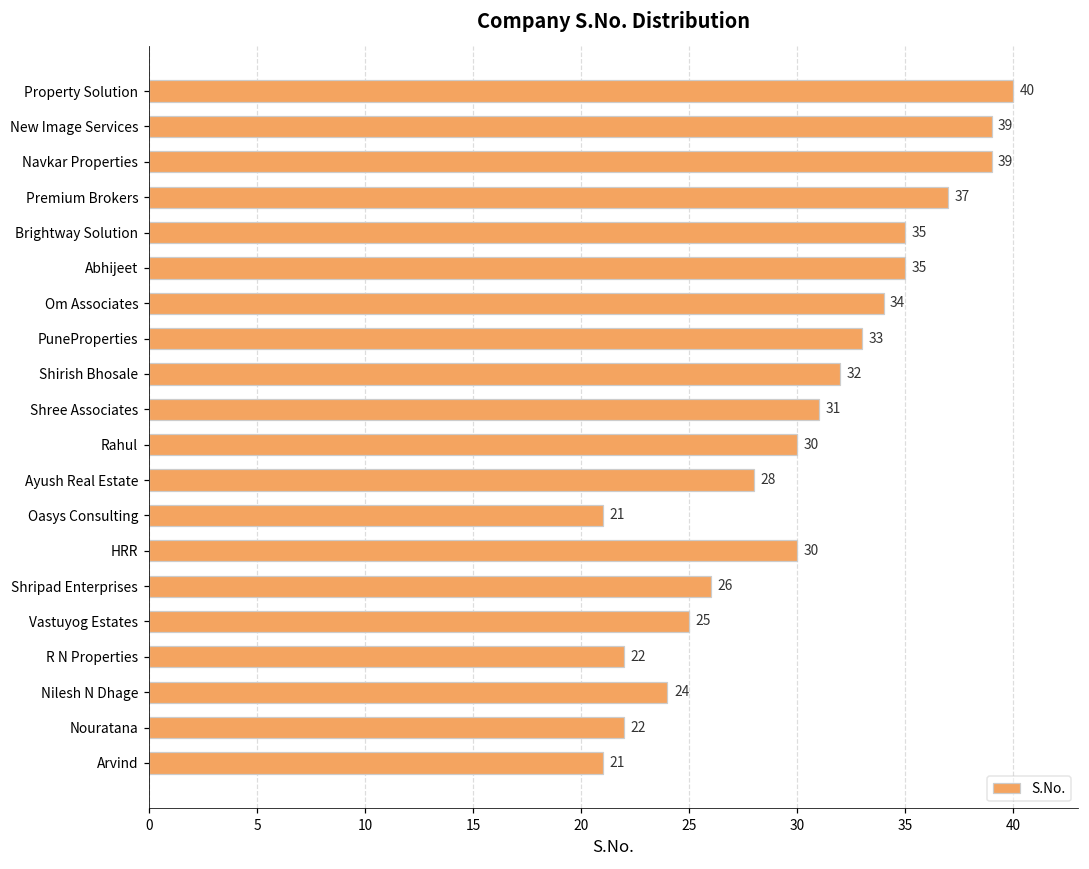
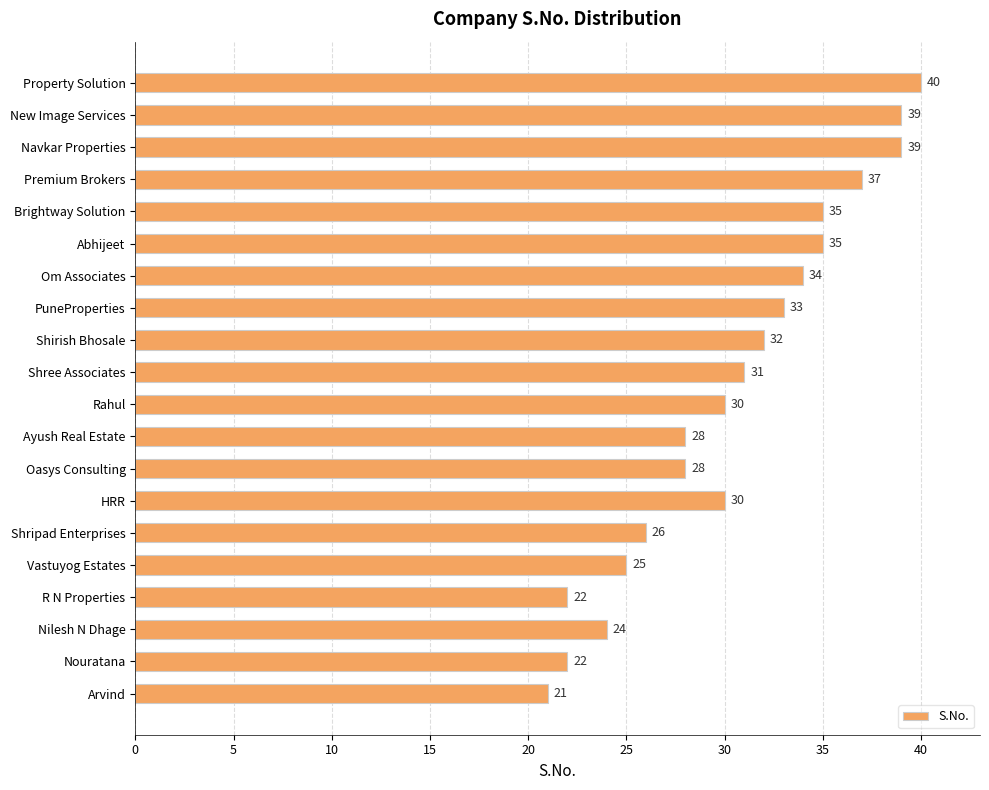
  {
    "Property Solution": 40,
    "New Image Services": 39,
    "Navkar Properties": 39,
    "Premium Brokers": 37,
    "Brightway Solution": 35,
    "Abhijeet": 35,
    "Om Associates": 34,
    "PuneProperties": 33,
    "Shirish Bhosale": 32,
    "Shree Associates": 31,
    "Rahul": 30,
    "Ayush Real Estate": 28,
-   "Oasys Consulting": 21,
+   "Oasys Consulting": 28,
    "HRR": 30,
    "Shripad Enterprises": 26,
    "Vastuyog Estates": 25,
    "R N Properties": 22,
    "Nilesh N Dhage": 24,
    "Nouratana": 22,
    "Arvind": 21
  }
